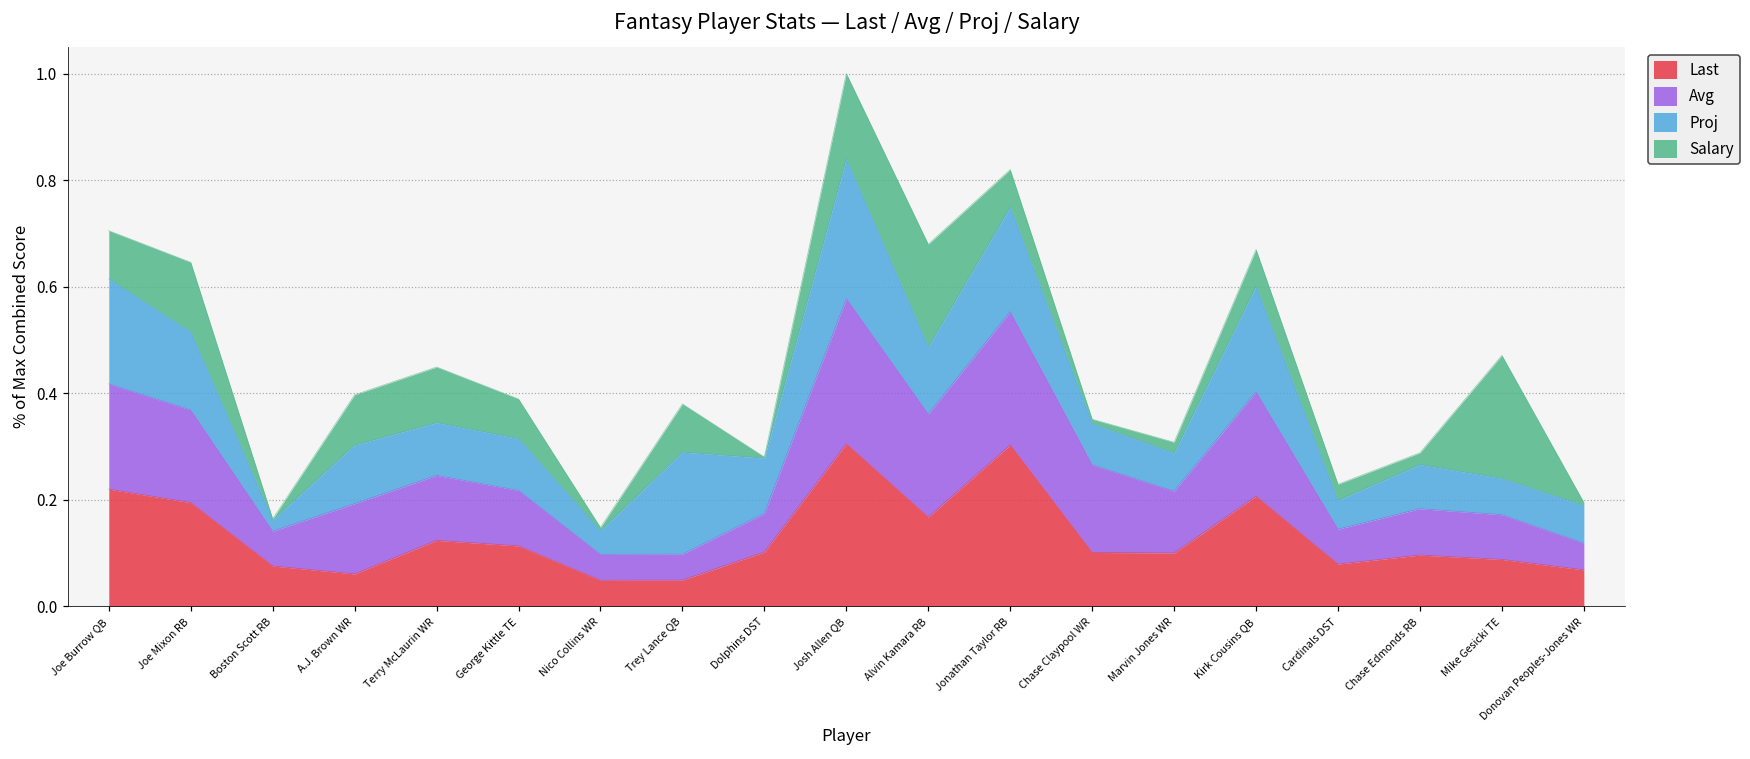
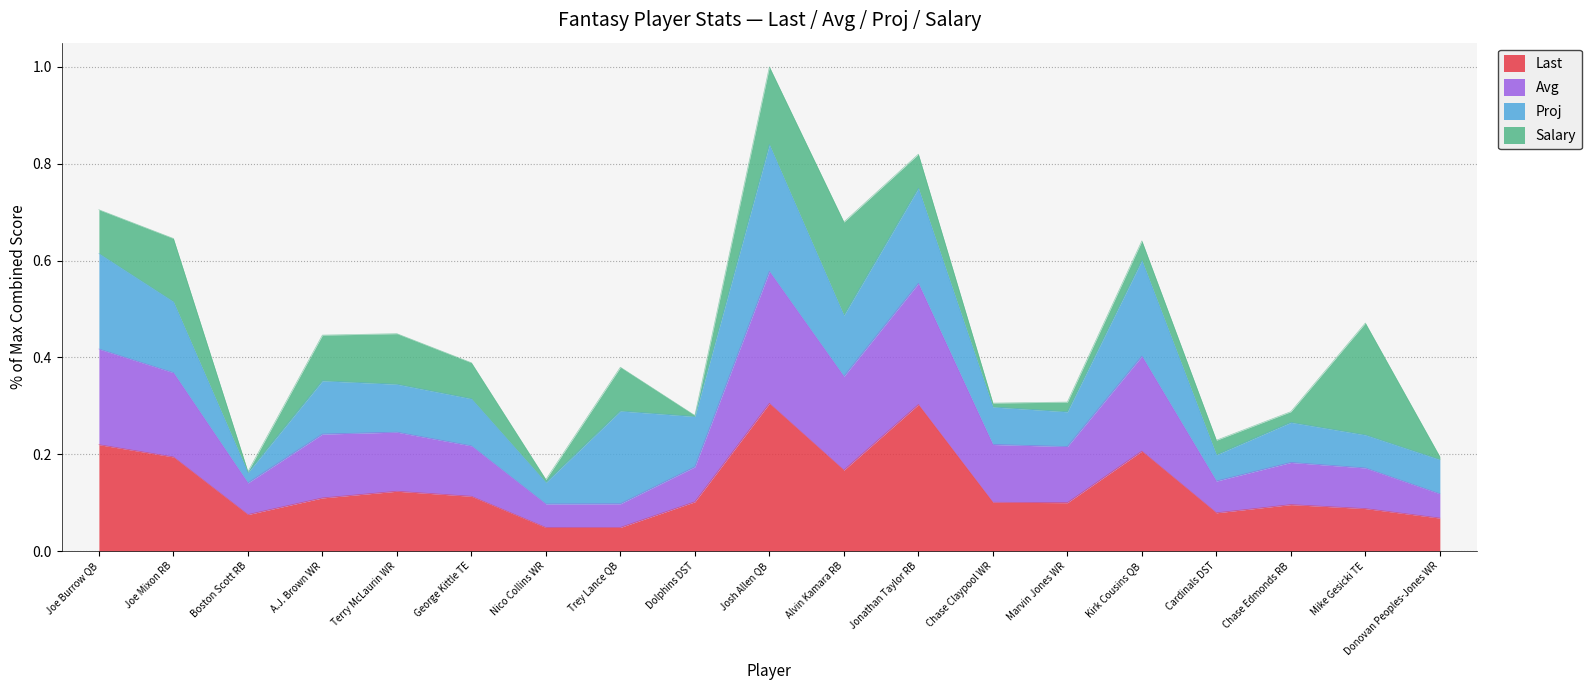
  {
    "Last": {
      "Joe Burrow QB": 0.22,
      "Joe Mixon RB": 0.19,
      "Boston Scott RB": 0.08,
-     "A.J. Brown WR": 0.06,
+     "A.J. Brown WR": 0.11,
      "Terry McLaurin WR": 0.12,
      "George Kittle TE": 0.11,
      "Nico Collins WR": 0.05,
      "Trey Lance QB": 0.05,
      "Dolphins DST": 0.10,
      "Josh Allen QB": 0.30,
      "Alvin Kamara RB": 0.17,
      "Jonathan Taylor RB": 0.30,
      "Chase Claypool WR": 0.10,
      "Marvin Jones WR": 0.10,
      "Kirk Cousins QB": 0.21,
      "Cardinals DST": 0.08,
      "Chase Edmonds RB": 0.10,
      "Mike Gesicki TE": 0.09,
      "Donovan Peoples-Jones WR": 0.07
    },
    "Avg": {
      "Joe Burrow QB": 0.20,
      "Joe Mixon RB": 0.17,
      "Boston Scott RB": 0.07,
      "A.J. Brown WR": 0.13,
      "Terry McLaurin WR": 0.12,
      "George Kittle TE": 0.10,
      "Nico Collins WR": 0.05,
      "Trey Lance QB": 0.05,
      "Dolphins DST": 0.07,
      "Josh Allen QB": 0.27,
      "Alvin Kamara RB": 0.19,
      "Jonathan Taylor RB": 0.25,
-     "Chase Claypool WR": 0.16,
+     "Chase Claypool WR": 0.12,
      "Marvin Jones WR": 0.12,
      "Kirk Cousins QB": 0.20,
      "Cardinals DST": 0.07,
      "Chase Edmonds RB": 0.09,
      "Mike Gesicki TE": 0.08,
      "Donovan Peoples-Jones WR": 0.05
    },
    "Proj": {
      "Joe Burrow QB": 0.20,
      "Joe Mixon RB": 0.15,
      "A.J. Brown WR": 0.11,
      "Terry McLaurin WR": 0.10,
      "George Kittle TE": 0.10,
      "Nico Collins WR": 0.04,
      "Trey Lance QB": 0.19,
      "Josh Allen QB": 0.26,
      "Alvin Kamara RB": 0.13,
      "Jonathan Taylor RB": 0.20,
      "Chase Claypool WR": 0.08,
      "Marvin Jones WR": 0.07,
      "Kirk Cousins QB": 0.20,
      "Cardinals DST": 0.05,
      "Chase Edmonds RB": 0.08,
      "Mike Gesicki TE": 0.07,
      "Donovan Peoples-Jones WR": 0.07
    },
    "Salary": {
      "Joe Burrow QB": 0.09,
      "Joe Mixon RB": 0.13,
      "A.J. Brown WR": 0.09,
      "Terry McLaurin WR": 0.10,
      "George Kittle TE": 0.07,
      "Nico Collins WR": 0.01,
      "Trey Lance QB": 0.09,
      "Josh Allen QB": 0.16,
      "Alvin Kamara RB": 0.19,
      "Jonathan Taylor RB": 0.07,
      "Chase Claypool WR": 0.01,
      "Marvin Jones WR": 0.02,
-     "Kirk Cousins QB": 0.07,
+     "Kirk Cousins QB": 0.04,
      "Cardinals DST": 0.03,
      "Chase Edmonds RB": 0.02,
      "Mike Gesicki TE": 0.23,
      "Donovan Peoples-Jones WR": 0.01
    }
  }
